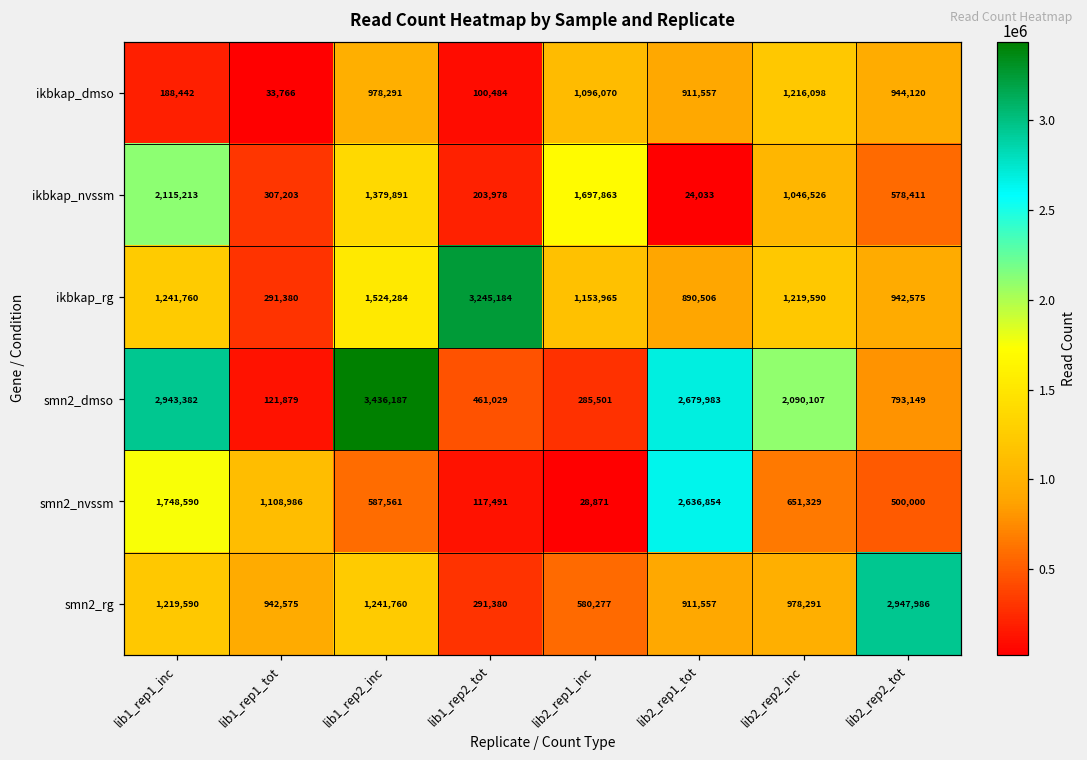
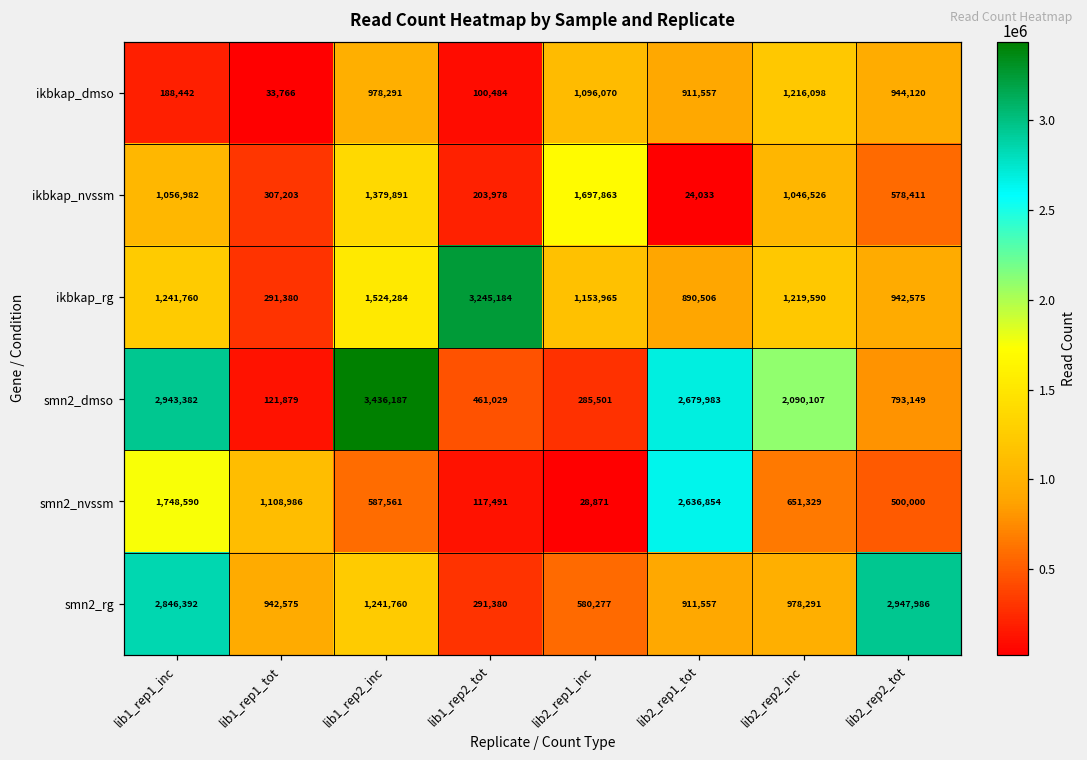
  {
    "ikbkap_dmso": {
      "lib1_rep1_inc": "188,442",
      "lib1_rep1_tot": "33,766",
      "lib1_rep2_inc": "978,291",
      "lib1_rep2_tot": "100,484",
      "lib2_rep1_inc": "1,096,070",
      "lib2_rep1_tot": "911,557",
      "lib2_rep2_inc": "1,216,098",
      "lib2_rep2_tot": "944,120"
    },
    "ikbkap_nvssm": {
-     "lib1_rep1_inc": "2,115,213",
+     "lib1_rep1_inc": "1,056,982",
      "lib1_rep1_tot": "307,203",
      "lib1_rep2_inc": "1,379,891",
      "lib1_rep2_tot": "203,978",
      "lib2_rep1_inc": "1,697,863",
      "lib2_rep1_tot": "24,033",
      "lib2_rep2_inc": "1,046,526",
      "lib2_rep2_tot": "578,411"
    },
    "ikbkap_rg": {
      "lib1_rep1_inc": "1,241,760",
      "lib1_rep1_tot": "291,380",
      "lib1_rep2_inc": "1,524,284",
      "lib1_rep2_tot": "3,245,184",
      "lib2_rep1_inc": "1,153,965",
      "lib2_rep1_tot": "890,506",
      "lib2_rep2_inc": "1,219,590",
      "lib2_rep2_tot": "942,575"
    },
    "smn2_dmso": {
      "lib1_rep1_inc": "2,943,382",
      "lib1_rep1_tot": "121,879",
      "lib1_rep2_inc": "3,436,187",
      "lib1_rep2_tot": "461,029",
      "lib2_rep1_inc": "285,501",
      "lib2_rep1_tot": "2,679,983",
      "lib2_rep2_inc": "2,090,107",
      "lib2_rep2_tot": "793,149"
    },
    "smn2_nvssm": {
      "lib1_rep1_inc": "1,748,590",
      "lib1_rep1_tot": "1,108,986",
      "lib1_rep2_inc": "587,561",
      "lib1_rep2_tot": "117,491",
      "lib2_rep1_inc": "28,871",
      "lib2_rep1_tot": "2,636,854",
      "lib2_rep2_inc": "651,329",
      "lib2_rep2_tot": "500,000"
    },
    "smn2_rg": {
-     "lib1_rep1_inc": "1,219,590",
+     "lib1_rep1_inc": "2,846,392",
      "lib1_rep1_tot": "942,575",
      "lib1_rep2_inc": "1,241,760",
      "lib1_rep2_tot": "291,380",
      "lib2_rep1_inc": "580,277",
      "lib2_rep1_tot": "911,557",
      "lib2_rep2_inc": "978,291",
      "lib2_rep2_tot": "2,947,986"
    }
  }
